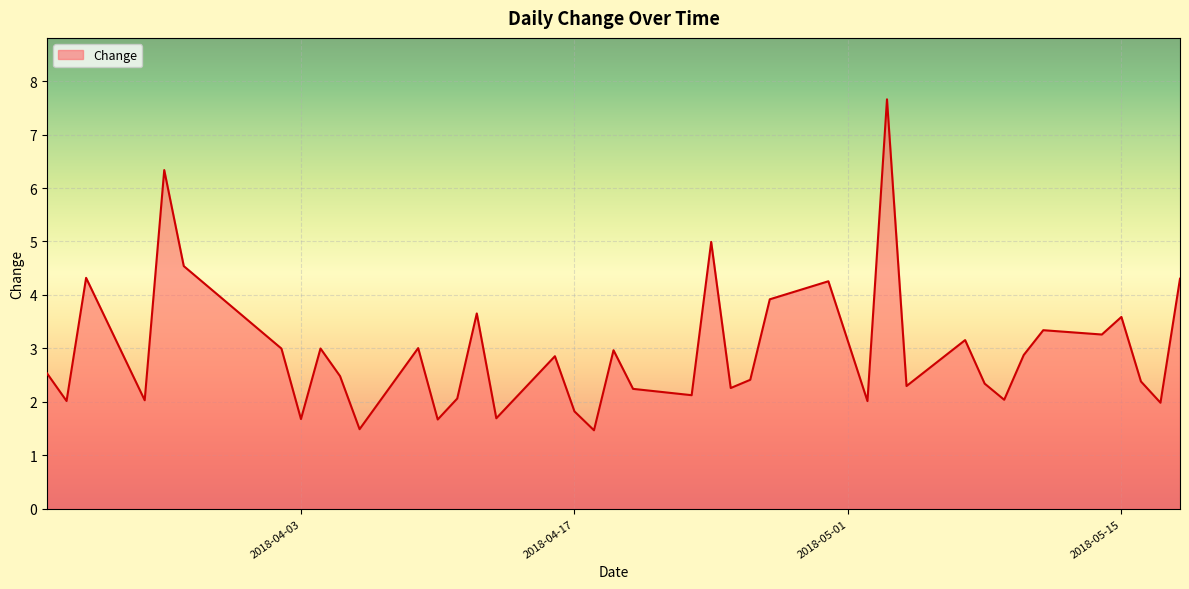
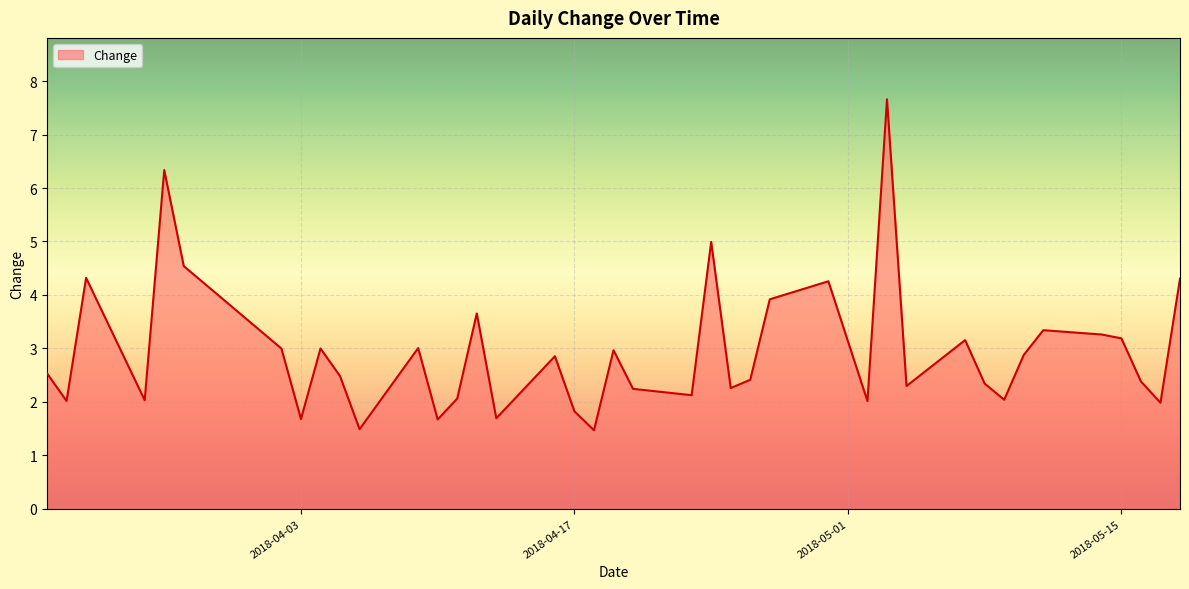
  {
    "2018-04-03": 1.7,
    "2018-04-17": 1.8,
-   "2018-05-15": 3.6
+   "2018-05-15": 3.2
  }
